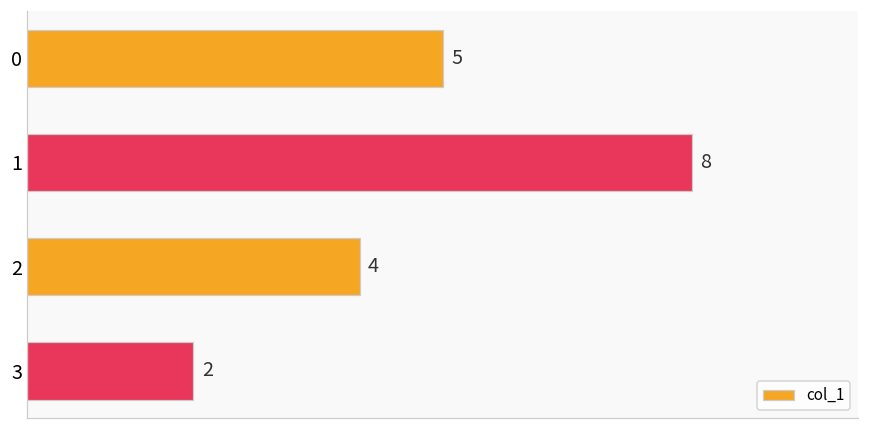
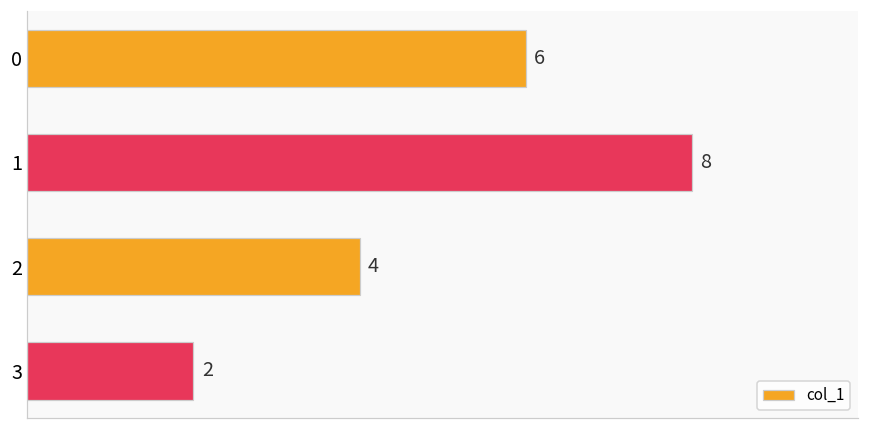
  {
-   "0": 5,
+   "0": 6,
    "1": 8,
    "2": 4,
    "3": 2
  }
